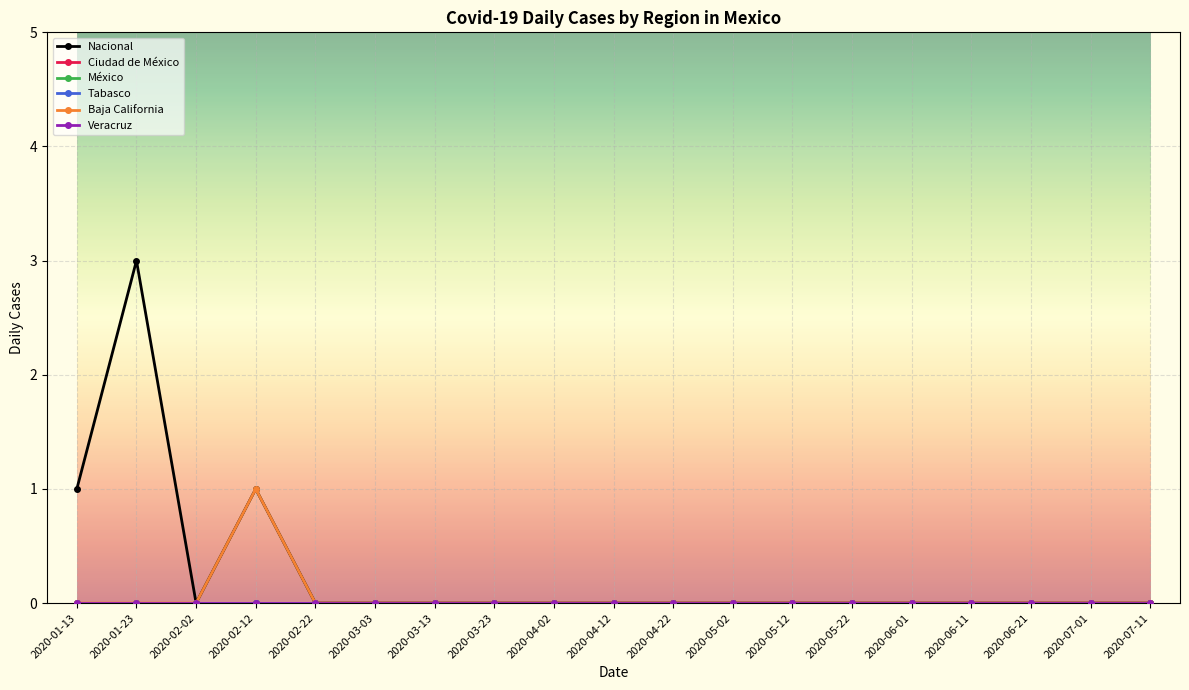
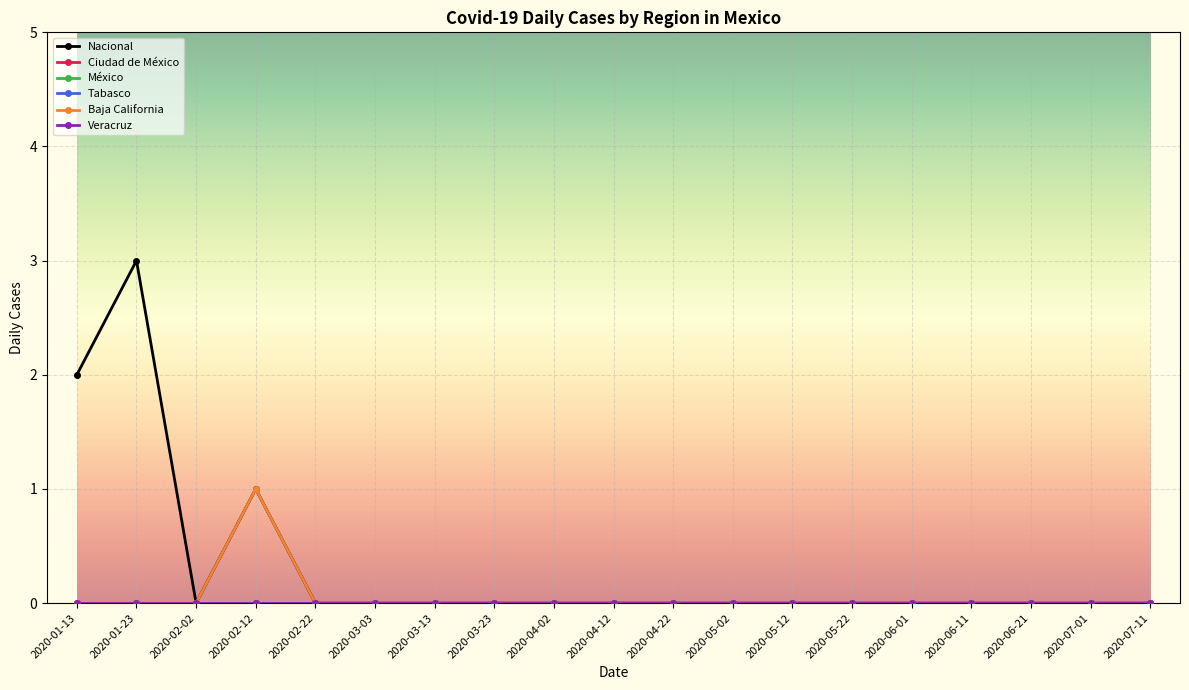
  {
    "Nacional": {
-     "2020-01-13": 1,
+     "2020-01-13": 2,
      "2020-01-23": 3
    },
    "Veracruz": {
      "2020-02-12": 0
    }
  }
